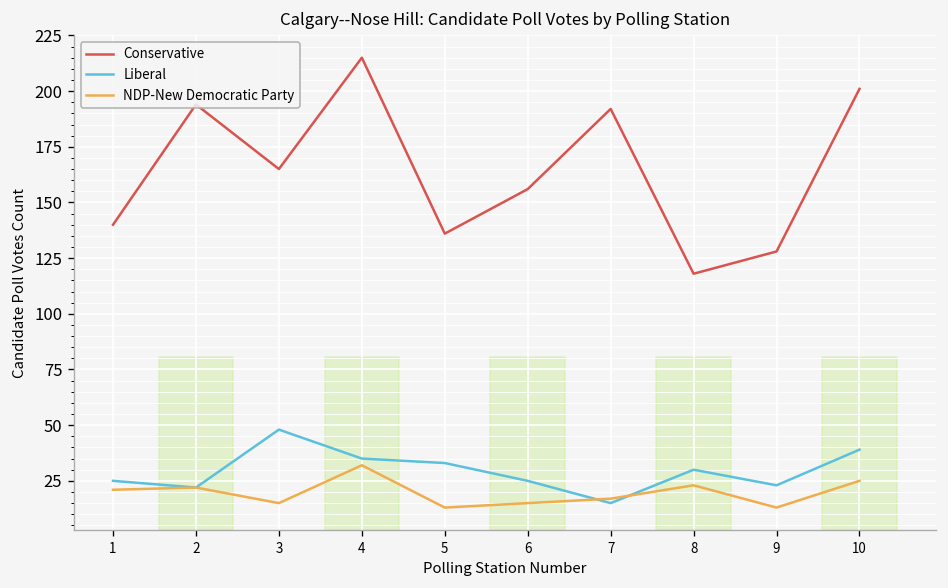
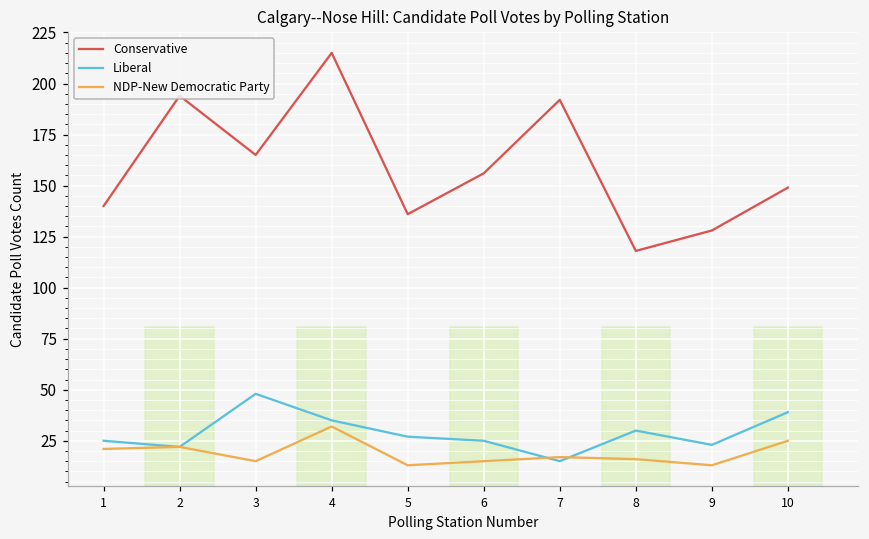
  {
    "Conservative": {
      "1": 140,
      "2": 194,
      "3": 165,
      "4": 215,
      "5": 136,
      "6": 156,
      "7": 192,
      "8": 118,
      "9": 128,
-     "10": 201
+     "10": 149
    },
    "Liberal": {
      "1": 25,
      "3": 48,
      "4": 35,
-     "5": 33,
+     "5": 27,
      "6": 25,
      "7": 15,
      "8": 30,
      "9": 23,
      "10": 39
    },
    "NDP-New Democratic Party": {
      "1": 21,
      "3": 15,
      "4": 32,
      "5": 13,
      "6": 15,
      "7": 17,
-     "8": 23,
+     "8": 16,
      "9": 13,
      "10": 25
    }
  }
